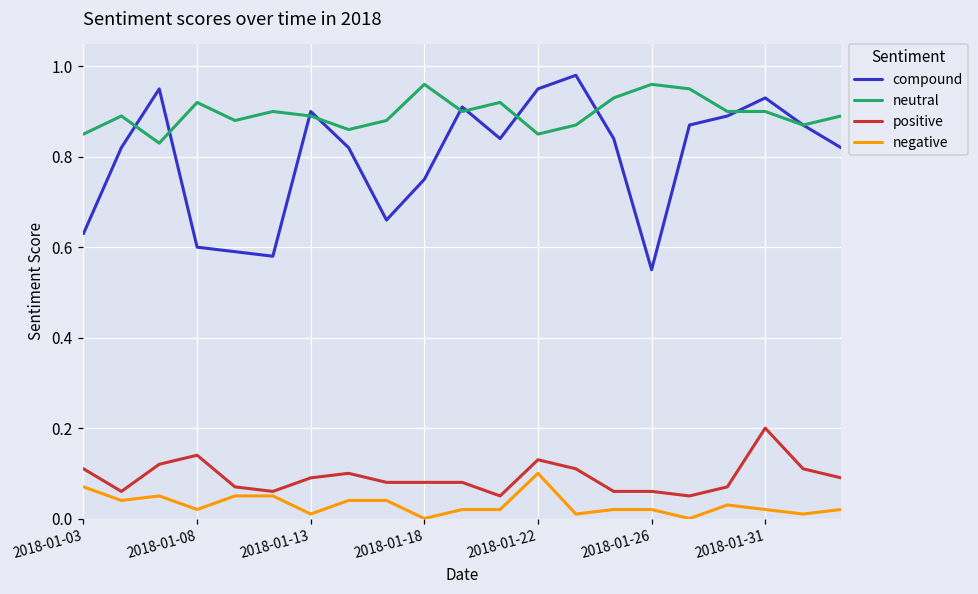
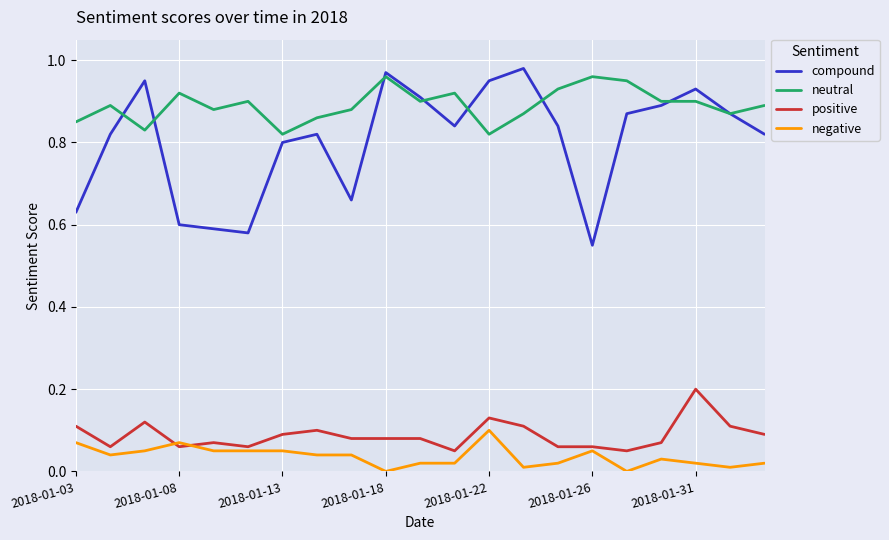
  {
    "compound": {
      "2018-01-03": 0.63,
      "2018-01-08": 0.60,
-     "2018-01-13": 0.9,
-     "2018-01-18": 0.75,
+     "2018-01-13": 0.8,
+     "2018-01-18": 0.97,
      "2018-01-22": 0.95,
      "2018-01-26": 0.55,
      "2018-01-31": 0.93
    },
    "neutral": {
      "2018-01-03": 0.85,
      "2018-01-08": 0.92,
-     "2018-01-13": 0.89,
+     "2018-01-13": 0.82,
      "2018-01-18": 0.96,
-     "2018-01-22": 0.85,
+     "2018-01-22": 0.82,
      "2018-01-26": 0.96,
      "2018-01-31": 0.90
    },
    "positive": {
      "2018-01-03": 0.11,
-     "2018-01-08": 0.14,
+     "2018-01-08": 0.06,
      "2018-01-13": 0.09,
      "2018-01-18": 0.08,
      "2018-01-22": 0.13,
      "2018-01-26": 0.06,
      "2018-01-31": 0.20
    },
    "negative": {
      "2018-01-03": 0.07,
-     "2018-01-08": 0.02,
-     "2018-01-13": 0.01,
+     "2018-01-08": 0.07,
+     "2018-01-13": 0.05,
      "2018-01-18": 0.00,
      "2018-01-22": 0.10,
-     "2018-01-26": 0.02,
+     "2018-01-26": 0.05,
      "2018-01-31": 0.02
    }
  }
